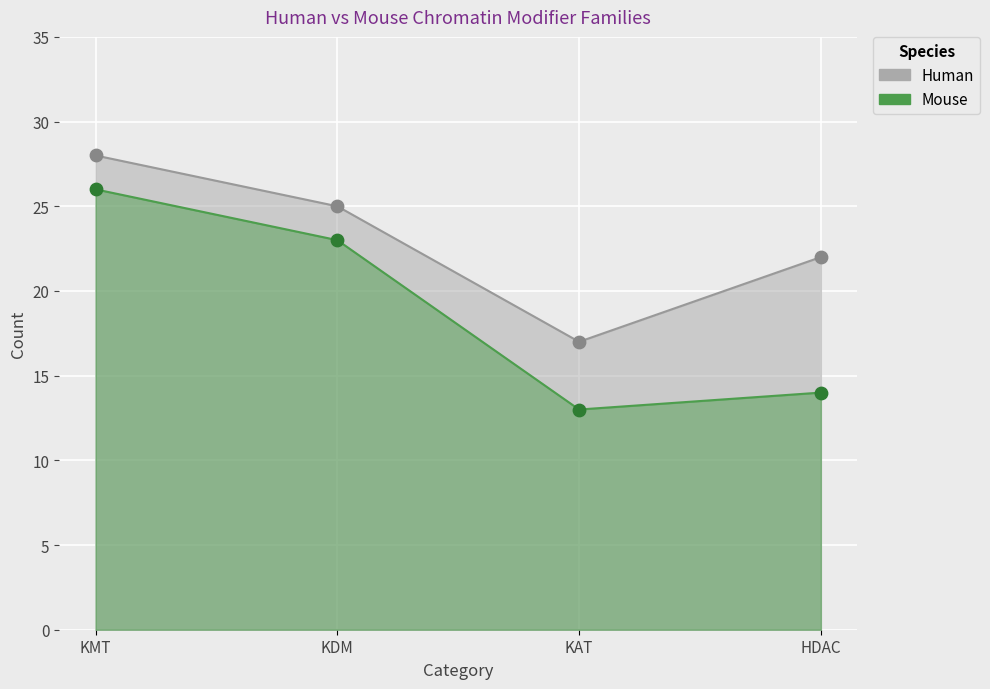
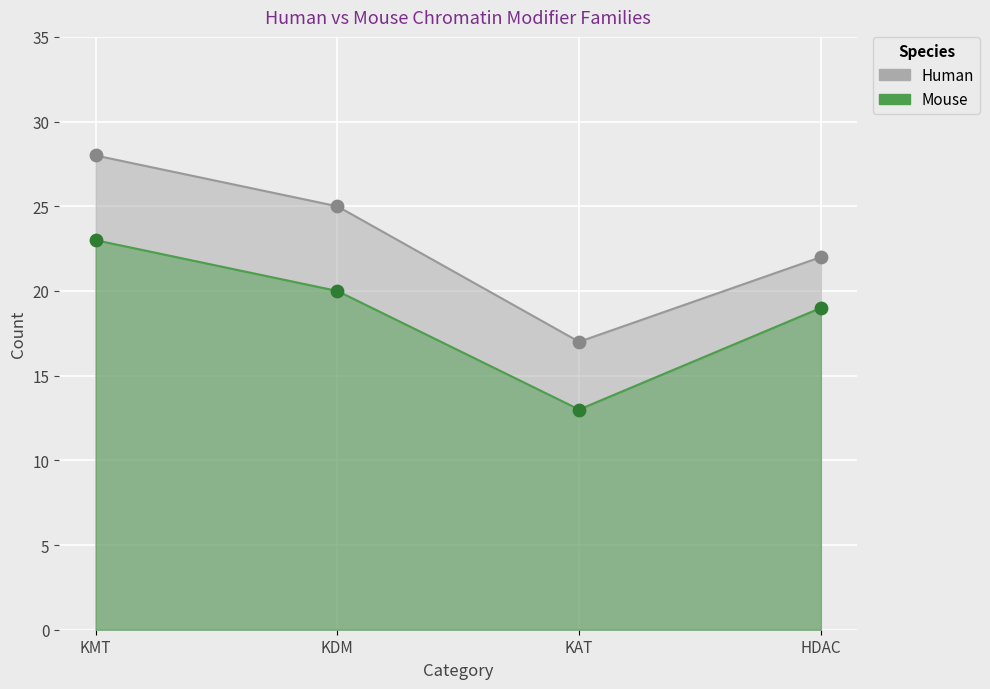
  {
    "Human": {
      "KMT": 28,
      "KDM": 25,
      "KAT": 17,
      "HDAC": 22
    },
    "Mouse": {
-     "KMT": 26,
-     "KDM": 23,
+     "KMT": 23,
+     "KDM": 20,
      "KAT": 13,
-     "HDAC": 14
+     "HDAC": 19
    }
  }
